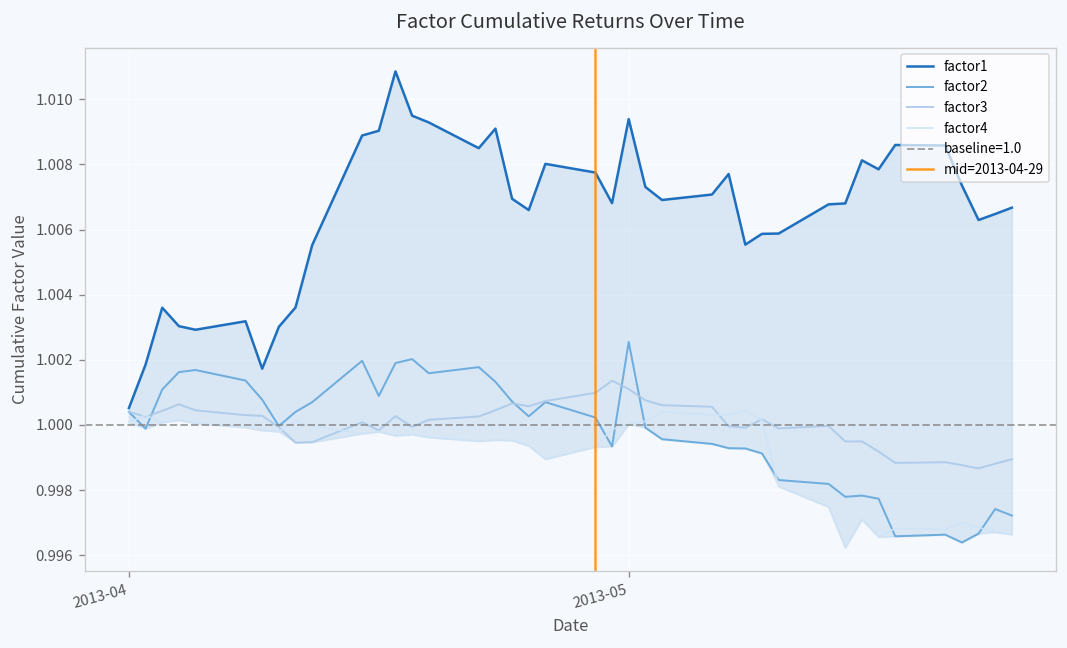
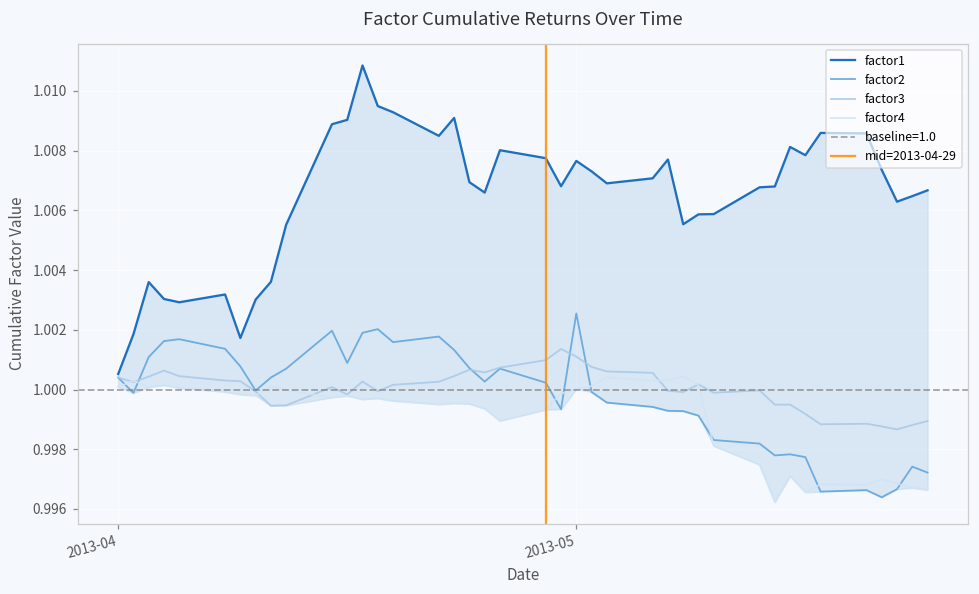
  {
    "factor1": {
      "2013-04": 1.0005,
-     "2013-05": 1.0094
+     "2013-05": 1.0077
    },
    "factor2": {
      "2013-05": 1.0025
    }
  }
